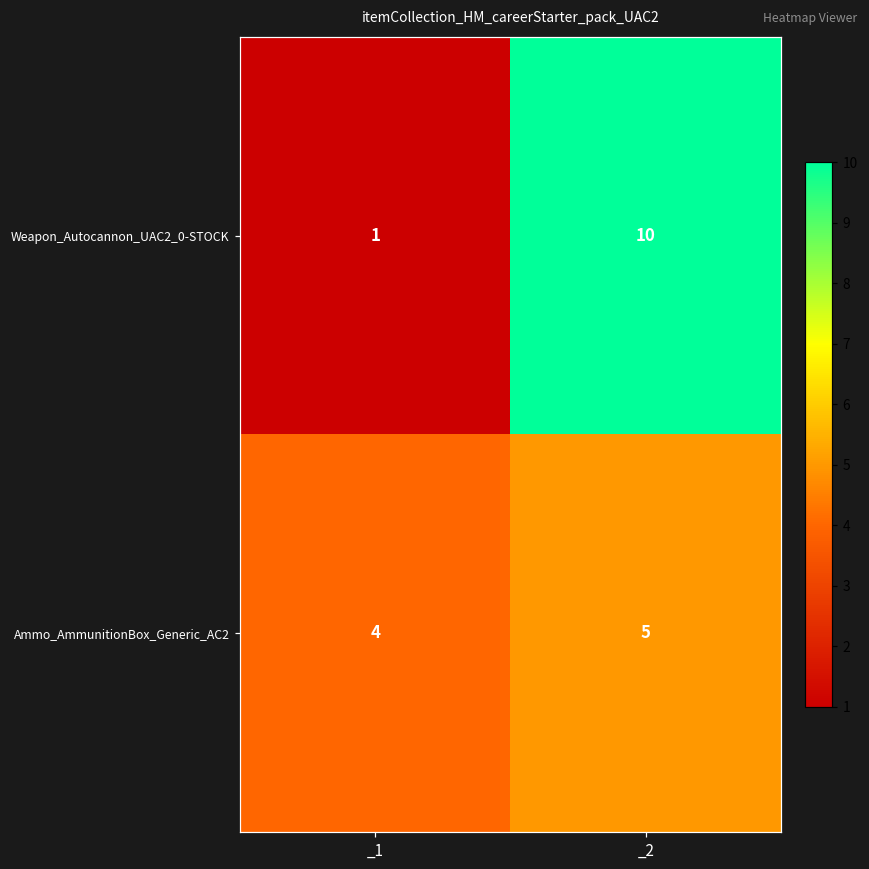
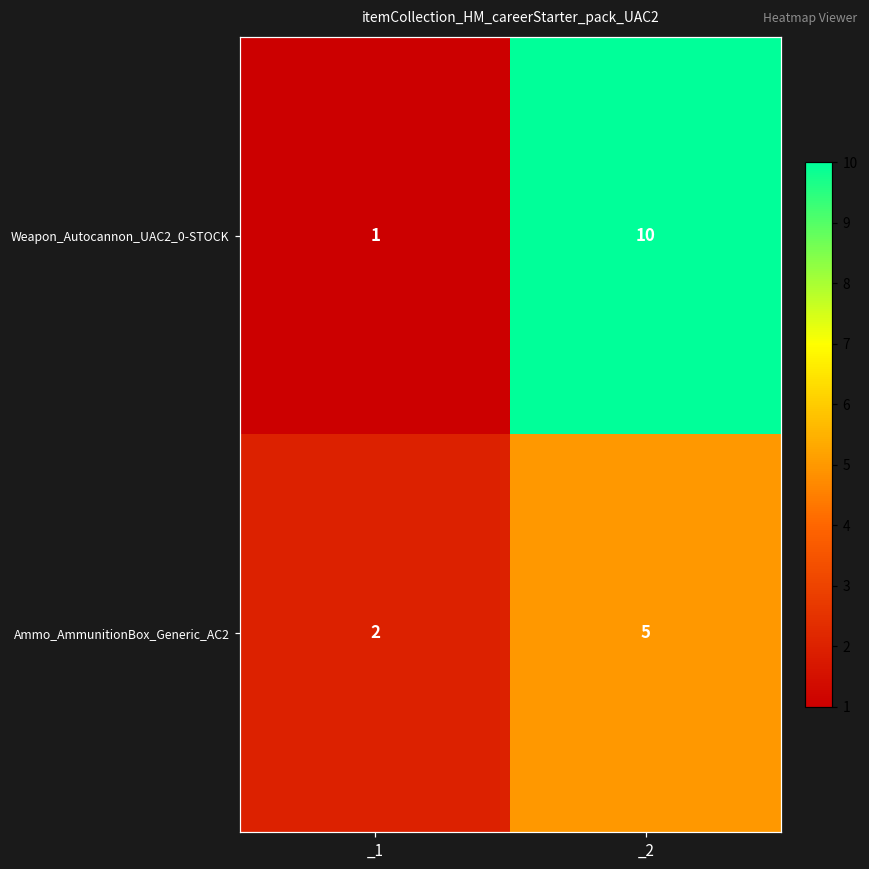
  {
    "Weapon_Autocannon_UAC2_0-STOCK": {
      "_1": 1,
      "_2": 10
    },
    "Ammo_AmmunitionBox_Generic_AC2": {
-     "_1": 4,
+     "_1": 2,
      "_2": 5
    }
  }
